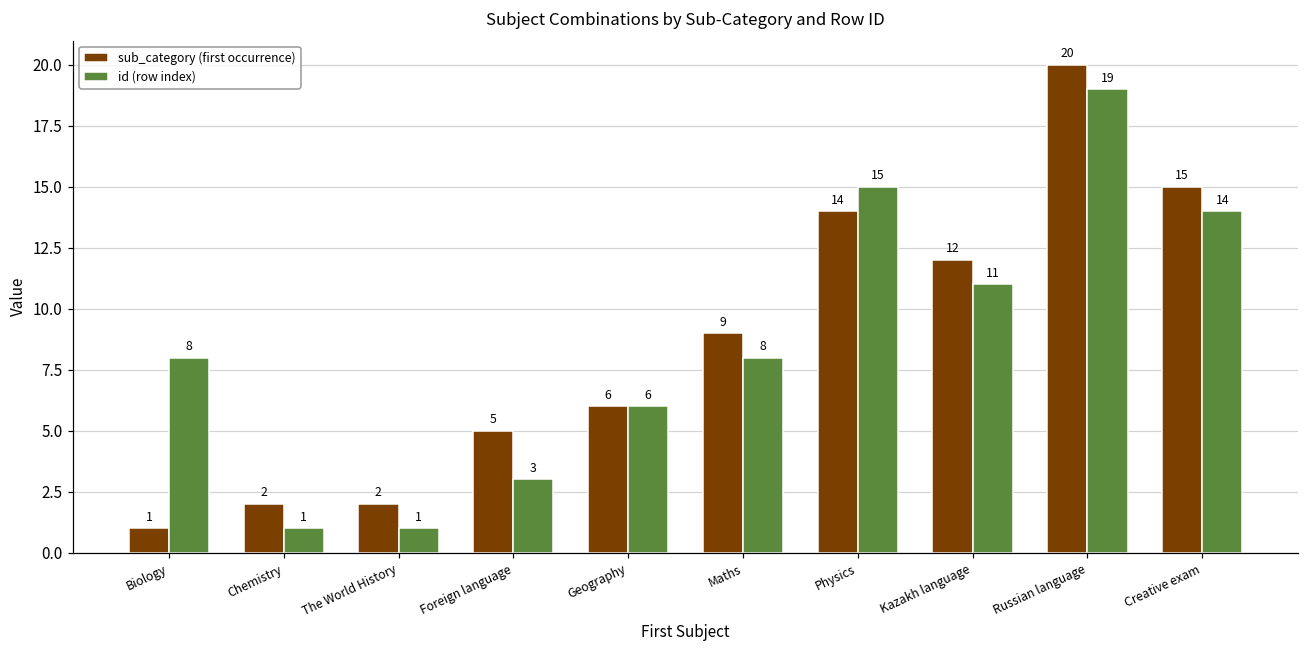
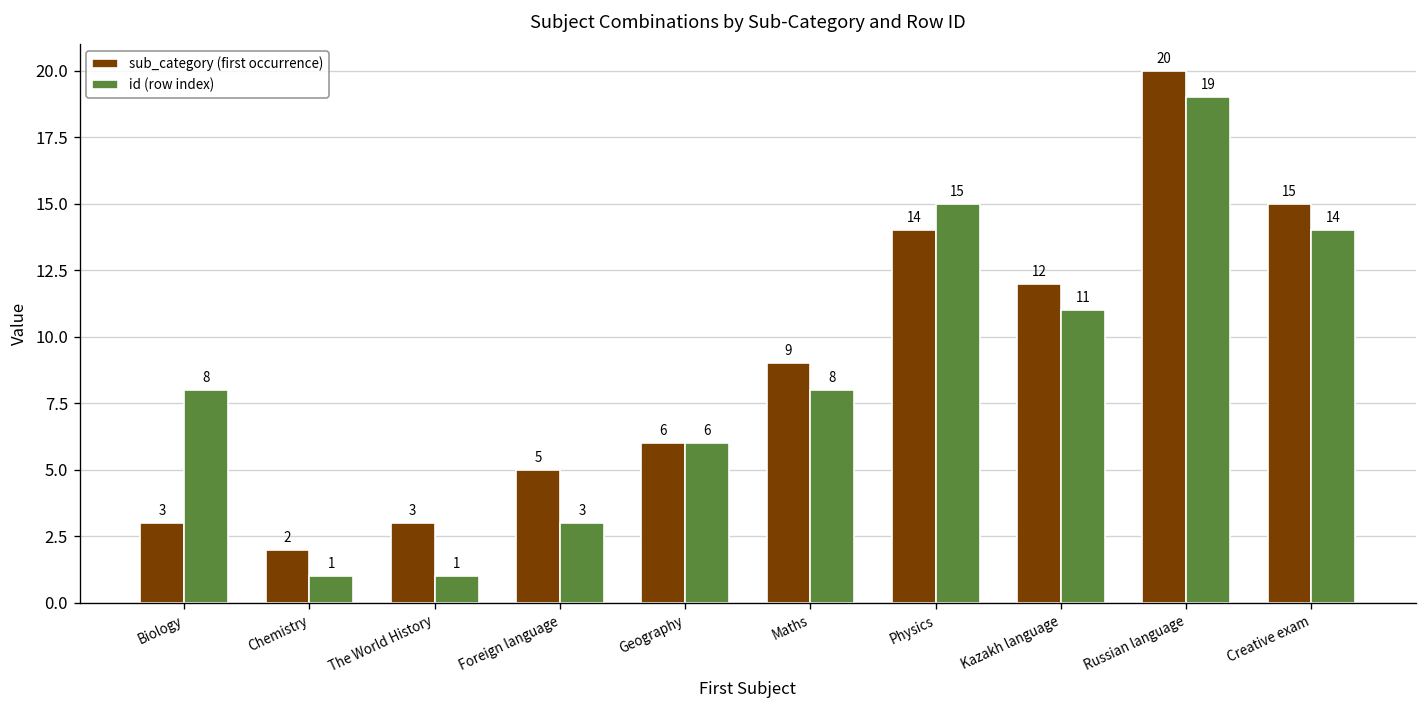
  {
    "sub_category (first occurrence)": {
-     "Biology": 1,
+     "Biology": 3,
      "Chemistry": 2,
-     "The World History": 2,
+     "The World History": 3,
      "Foreign language": 5,
      "Geography": 6,
      "Maths": 9,
      "Physics": 14,
      "Kazakh language": 12,
      "Russian language": 20,
      "Creative exam": 15
    },
    "id (row index)": {
      "Biology": 8,
      "Chemistry": 1,
      "The World History": 1,
      "Foreign language": 3,
      "Geography": 6,
      "Maths": 8,
      "Physics": 15,
      "Kazakh language": 11,
      "Russian language": 19,
      "Creative exam": 14
    }
  }
